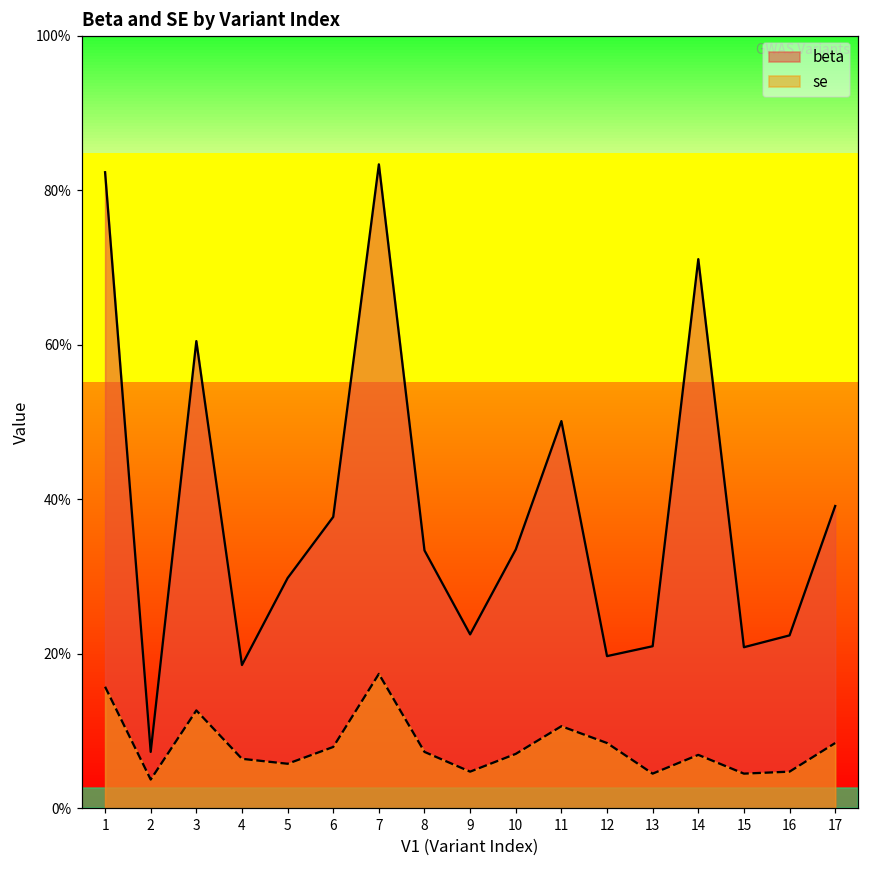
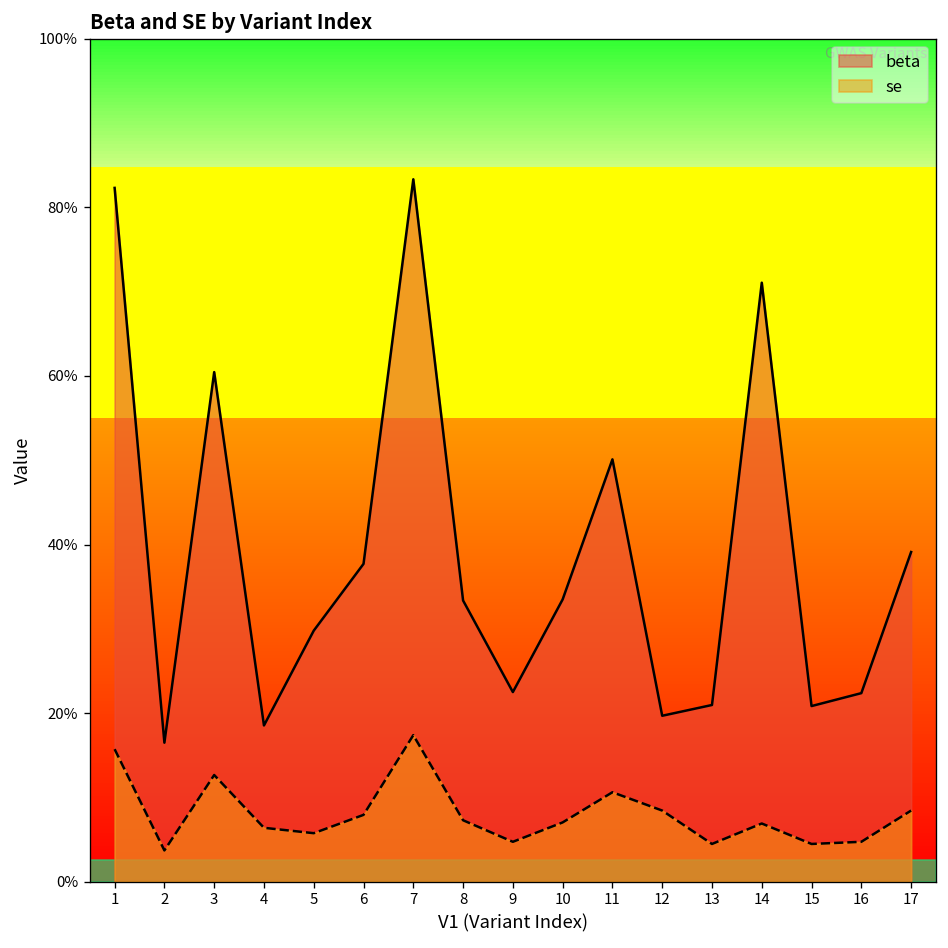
  {
    "beta": {
      "1": "82%",
-     "2": "7%",
+     "2": "16%",
      "3": "60%",
      "4": "19%",
      "5": "30%",
      "6": "38%",
      "7": "83%",
      "8": "33%",
      "9": "22%",
      "10": "33%",
      "11": "50%",
      "12": "20%",
      "13": "21%",
      "14": "71%",
      "15": "21%",
      "16": "22%",
      "17": "39%"
    },
    "se": {
      "1": "16%",
      "2": "4%",
      "3": "13%",
      "4": "6%",
      "5": "6%",
      "6": "8%",
      "7": "17%",
      "8": "7%",
      "9": "5%",
      "10": "7%",
      "11": "11%",
      "12": "8%",
      "13": "4%",
      "14": "7%",
      "15": "4%",
      "16": "5%",
      "17": "8%"
    }
  }
